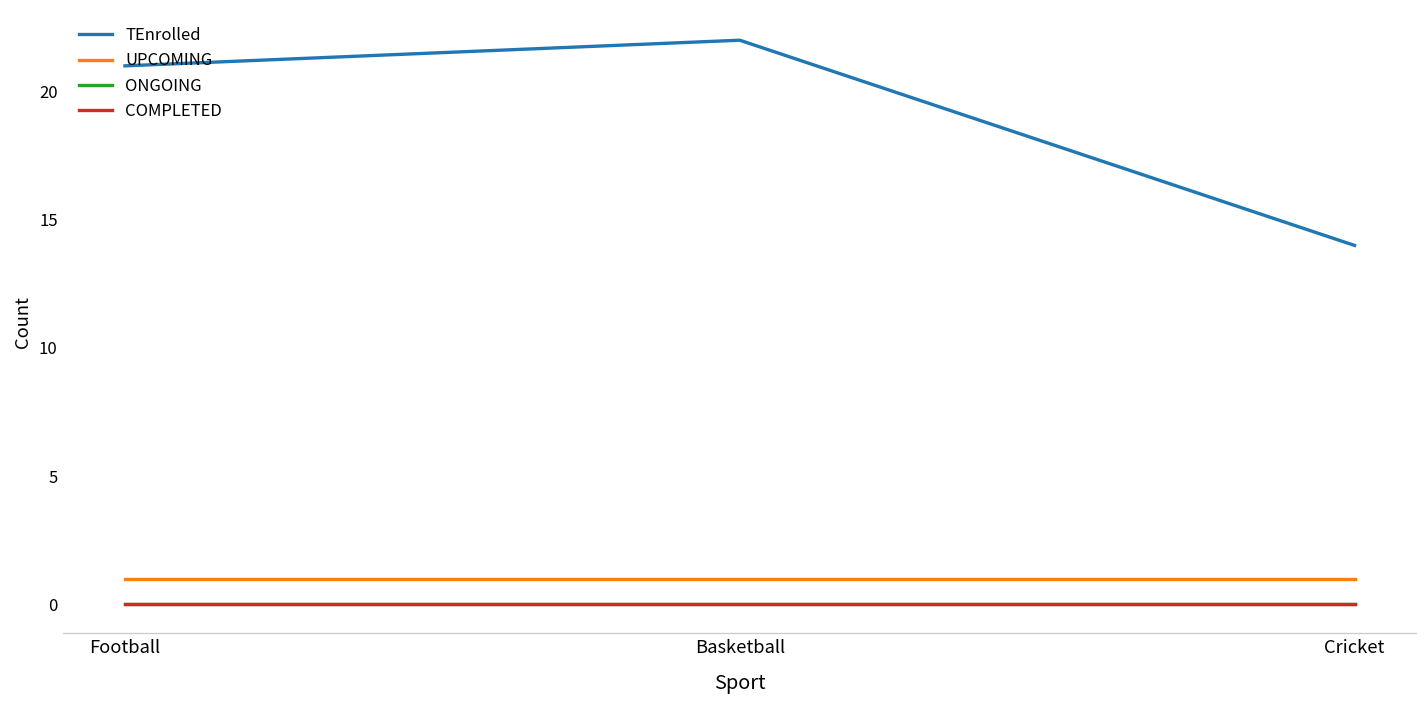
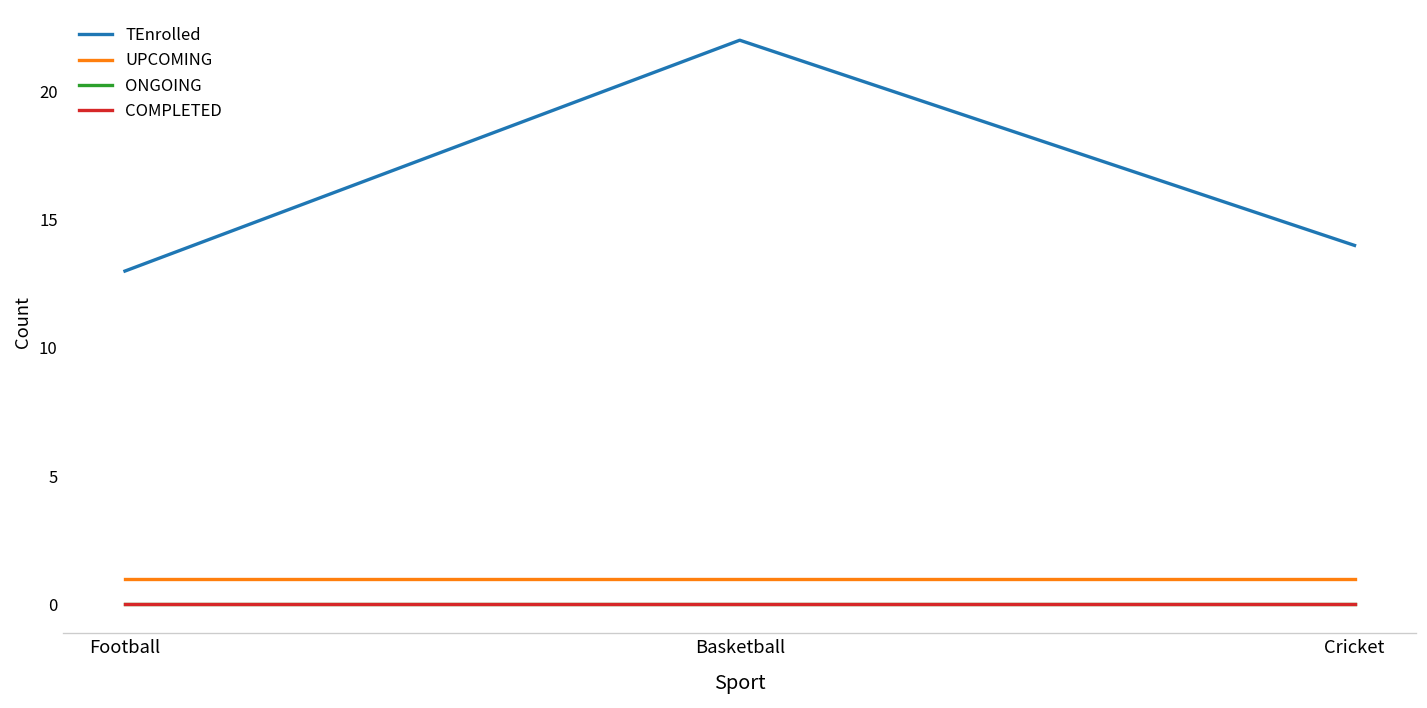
  {
    "TEnrolled": {
-     "Football": 21,
+     "Football": 13,
      "Basketball": 22,
      "Cricket": 14
    },
    "UPCOMING": {
      "Football": 1,
      "Basketball": 1,
      "Cricket": 1
    },
    "COMPLETED": {
      "Football": 0,
      "Basketball": 0,
      "Cricket": 0
    }
  }
